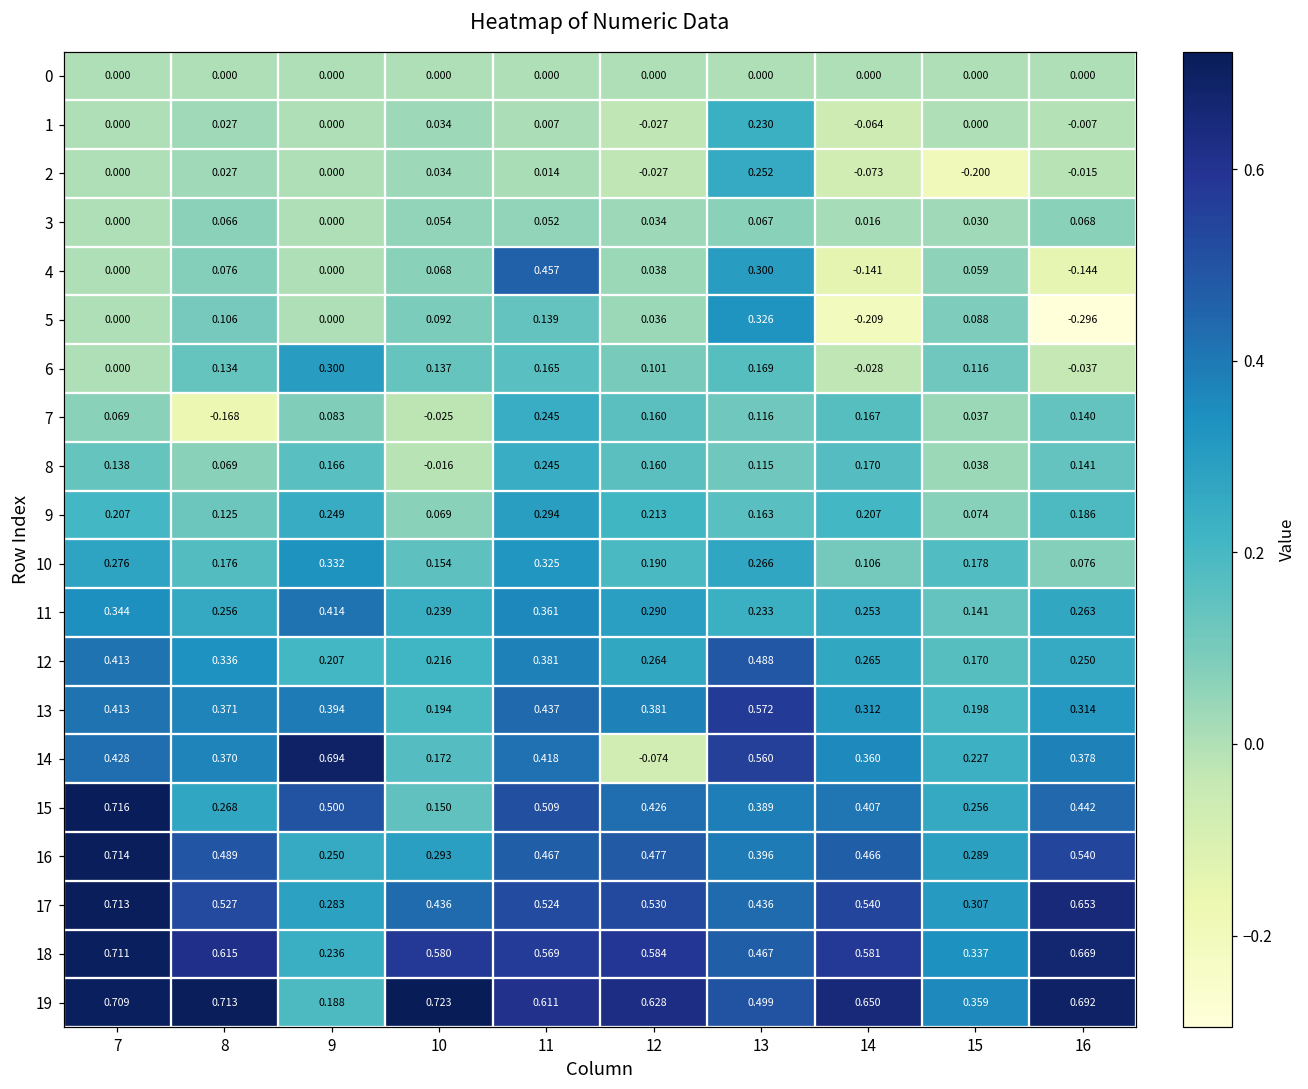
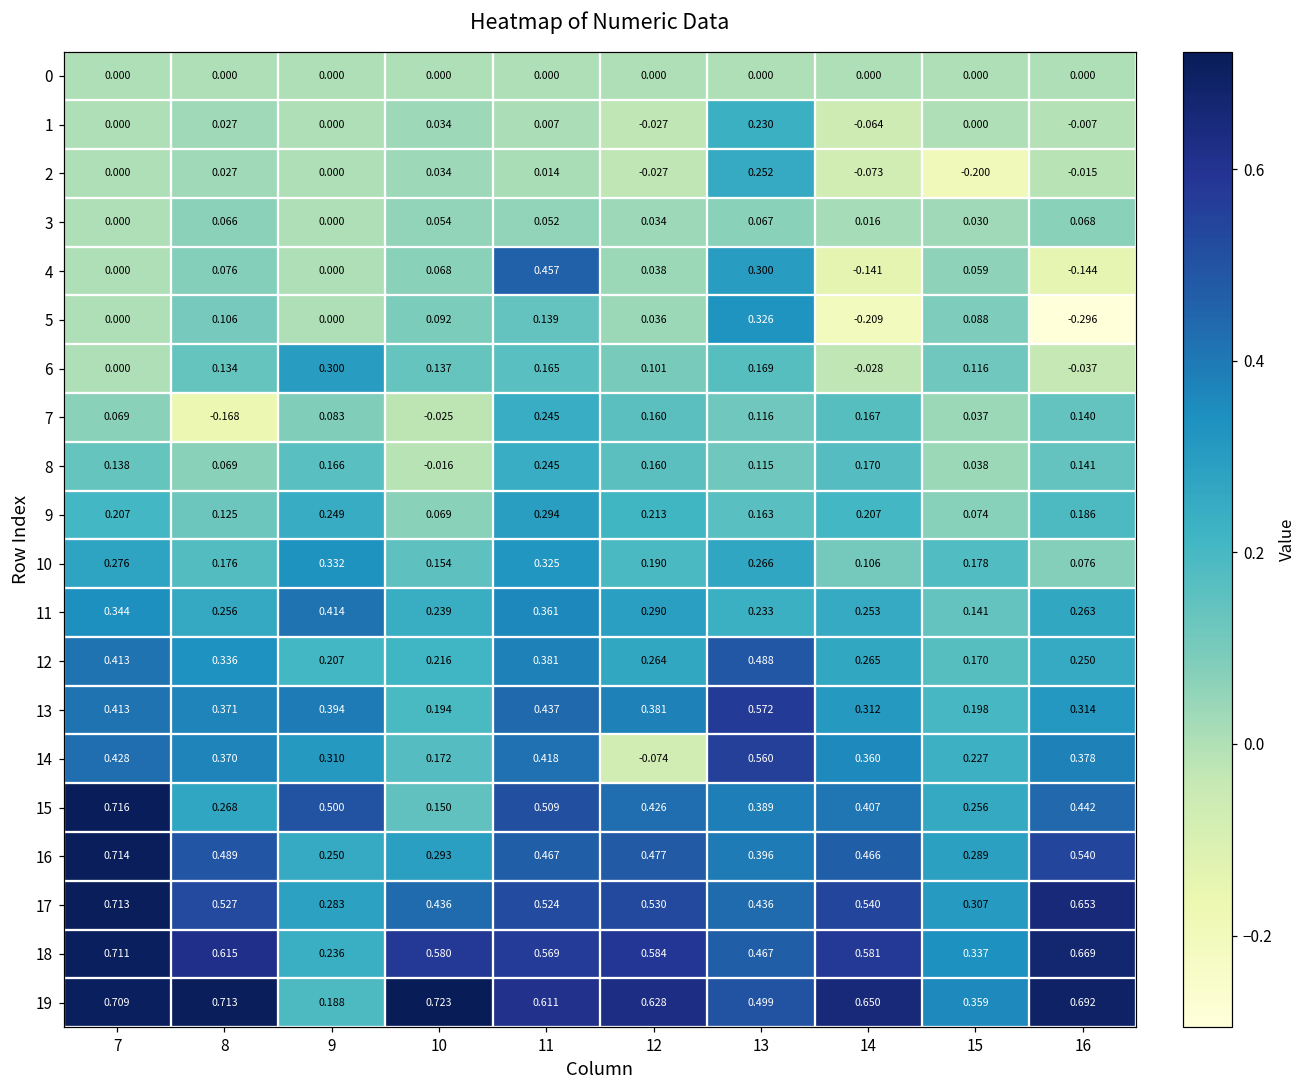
  {
    "0": {
      "7": 0.000,
      "8": 0.000,
      "9": 0.000,
      "10": 0.000,
      "11": 0.000,
      "12": 0.000,
      "13": 0.000,
      "14": 0.000,
      "15": 0.000,
      "16": 0.000
    },
    "1": {
      "7": 0.000,
      "8": 0.027,
      "9": 0.000,
      "10": 0.034,
      "11": 0.007,
      "12": -0.027,
      "13": 0.230,
      "14": -0.064,
      "15": 0.000,
      "16": -0.007
    },
    "2": {
      "7": 0.000,
      "8": 0.027,
      "9": 0.000,
      "10": 0.034,
      "11": 0.014,
      "12": -0.027,
      "13": 0.252,
      "14": -0.073,
      "15": -0.200,
      "16": -0.015
    },
    "3": {
      "7": 0.000,
      "8": 0.066,
      "9": 0.000,
      "10": 0.054,
      "11": 0.052,
      "12": 0.034,
      "13": 0.067,
      "14": 0.016,
      "15": 0.030,
      "16": 0.068
    },
    "4": {
      "7": 0.000,
      "8": 0.076,
      "9": 0.000,
      "10": 0.068,
      "11": 0.457,
      "12": 0.038,
      "13": 0.300,
      "14": -0.141,
      "15": 0.059,
      "16": -0.144
    },
    "5": {
      "7": 0.000,
      "8": 0.106,
      "9": 0.000,
      "10": 0.092,
      "11": 0.139,
      "12": 0.036,
      "13": 0.326,
      "14": -0.209,
      "15": 0.088,
      "16": -0.296
    },
    "6": {
      "7": 0.000,
      "8": 0.134,
      "9": 0.300,
      "10": 0.137,
      "11": 0.165,
      "12": 0.101,
      "13": 0.169,
      "14": -0.028,
      "15": 0.116,
      "16": -0.037
    },
    "7": {
      "7": 0.069,
      "8": -0.168,
      "9": 0.083,
      "10": -0.025,
      "11": 0.245,
      "12": 0.160,
      "13": 0.116,
      "14": 0.167,
      "15": 0.037,
      "16": 0.140
    },
    "8": {
      "7": 0.138,
      "8": 0.069,
      "9": 0.166,
      "10": -0.016,
      "11": 0.245,
      "12": 0.160,
      "13": 0.115,
      "14": 0.170,
      "15": 0.038,
      "16": 0.141
    },
    "9": {
      "7": 0.207,
      "8": 0.125,
      "9": 0.249,
      "10": 0.069,
      "11": 0.294,
      "12": 0.213,
      "13": 0.163,
      "14": 0.207,
      "15": 0.074,
      "16": 0.186
    },
    "10": {
      "7": 0.276,
      "8": 0.176,
      "9": 0.332,
      "10": 0.154,
      "11": 0.325,
      "12": 0.190,
      "13": 0.266,
      "14": 0.106,
      "15": 0.178,
      "16": 0.076
    },
    "11": {
      "7": 0.344,
      "8": 0.256,
      "9": 0.414,
      "10": 0.239,
      "11": 0.361,
      "12": 0.290,
      "13": 0.233,
      "14": 0.253,
      "15": 0.141,
      "16": 0.263
    },
    "12": {
      "7": 0.413,
      "8": 0.336,
      "9": 0.207,
      "10": 0.216,
      "11": 0.381,
      "12": 0.264,
      "13": 0.488,
      "14": 0.265,
      "15": 0.170,
      "16": 0.250
    },
    "13": {
      "7": 0.413,
      "8": 0.371,
      "9": 0.394,
      "10": 0.194,
      "11": 0.437,
      "12": 0.381,
      "13": 0.572,
      "14": 0.312,
      "15": 0.198,
      "16": 0.314
    },
    "14": {
      "7": 0.428,
      "8": 0.370,
-     "9": 0.694,
+     "9": 0.310,
      "10": 0.172,
      "11": 0.418,
      "12": -0.074,
      "13": 0.560,
      "14": 0.360,
      "15": 0.227,
      "16": 0.378
    },
    "15": {
      "7": 0.716,
      "8": 0.268,
      "9": 0.500,
      "10": 0.150,
      "11": 0.509,
      "12": 0.426,
      "13": 0.389,
      "14": 0.407,
      "15": 0.256,
      "16": 0.442
    },
    "16": {
      "7": 0.714,
      "8": 0.489,
      "9": 0.250,
      "10": 0.293,
      "11": 0.467,
      "12": 0.477,
      "13": 0.396,
      "14": 0.466,
      "15": 0.289,
      "16": 0.540
    },
    "17": {
      "7": 0.713,
      "8": 0.527,
      "9": 0.283,
      "10": 0.436,
      "11": 0.524,
      "12": 0.530,
      "13": 0.436,
      "14": 0.540,
      "15": 0.307,
      "16": 0.653
    },
    "18": {
      "7": 0.711,
      "8": 0.615,
      "9": 0.236,
      "10": 0.580,
      "11": 0.569,
      "12": 0.584,
      "13": 0.467,
      "14": 0.581,
      "15": 0.337,
      "16": 0.669
    },
    "19": {
      "7": 0.709,
      "8": 0.713,
      "9": 0.188,
      "10": 0.723,
      "11": 0.611,
      "12": 0.628,
      "13": 0.499,
      "14": 0.650,
      "15": 0.359,
      "16": 0.692
    }
  }
